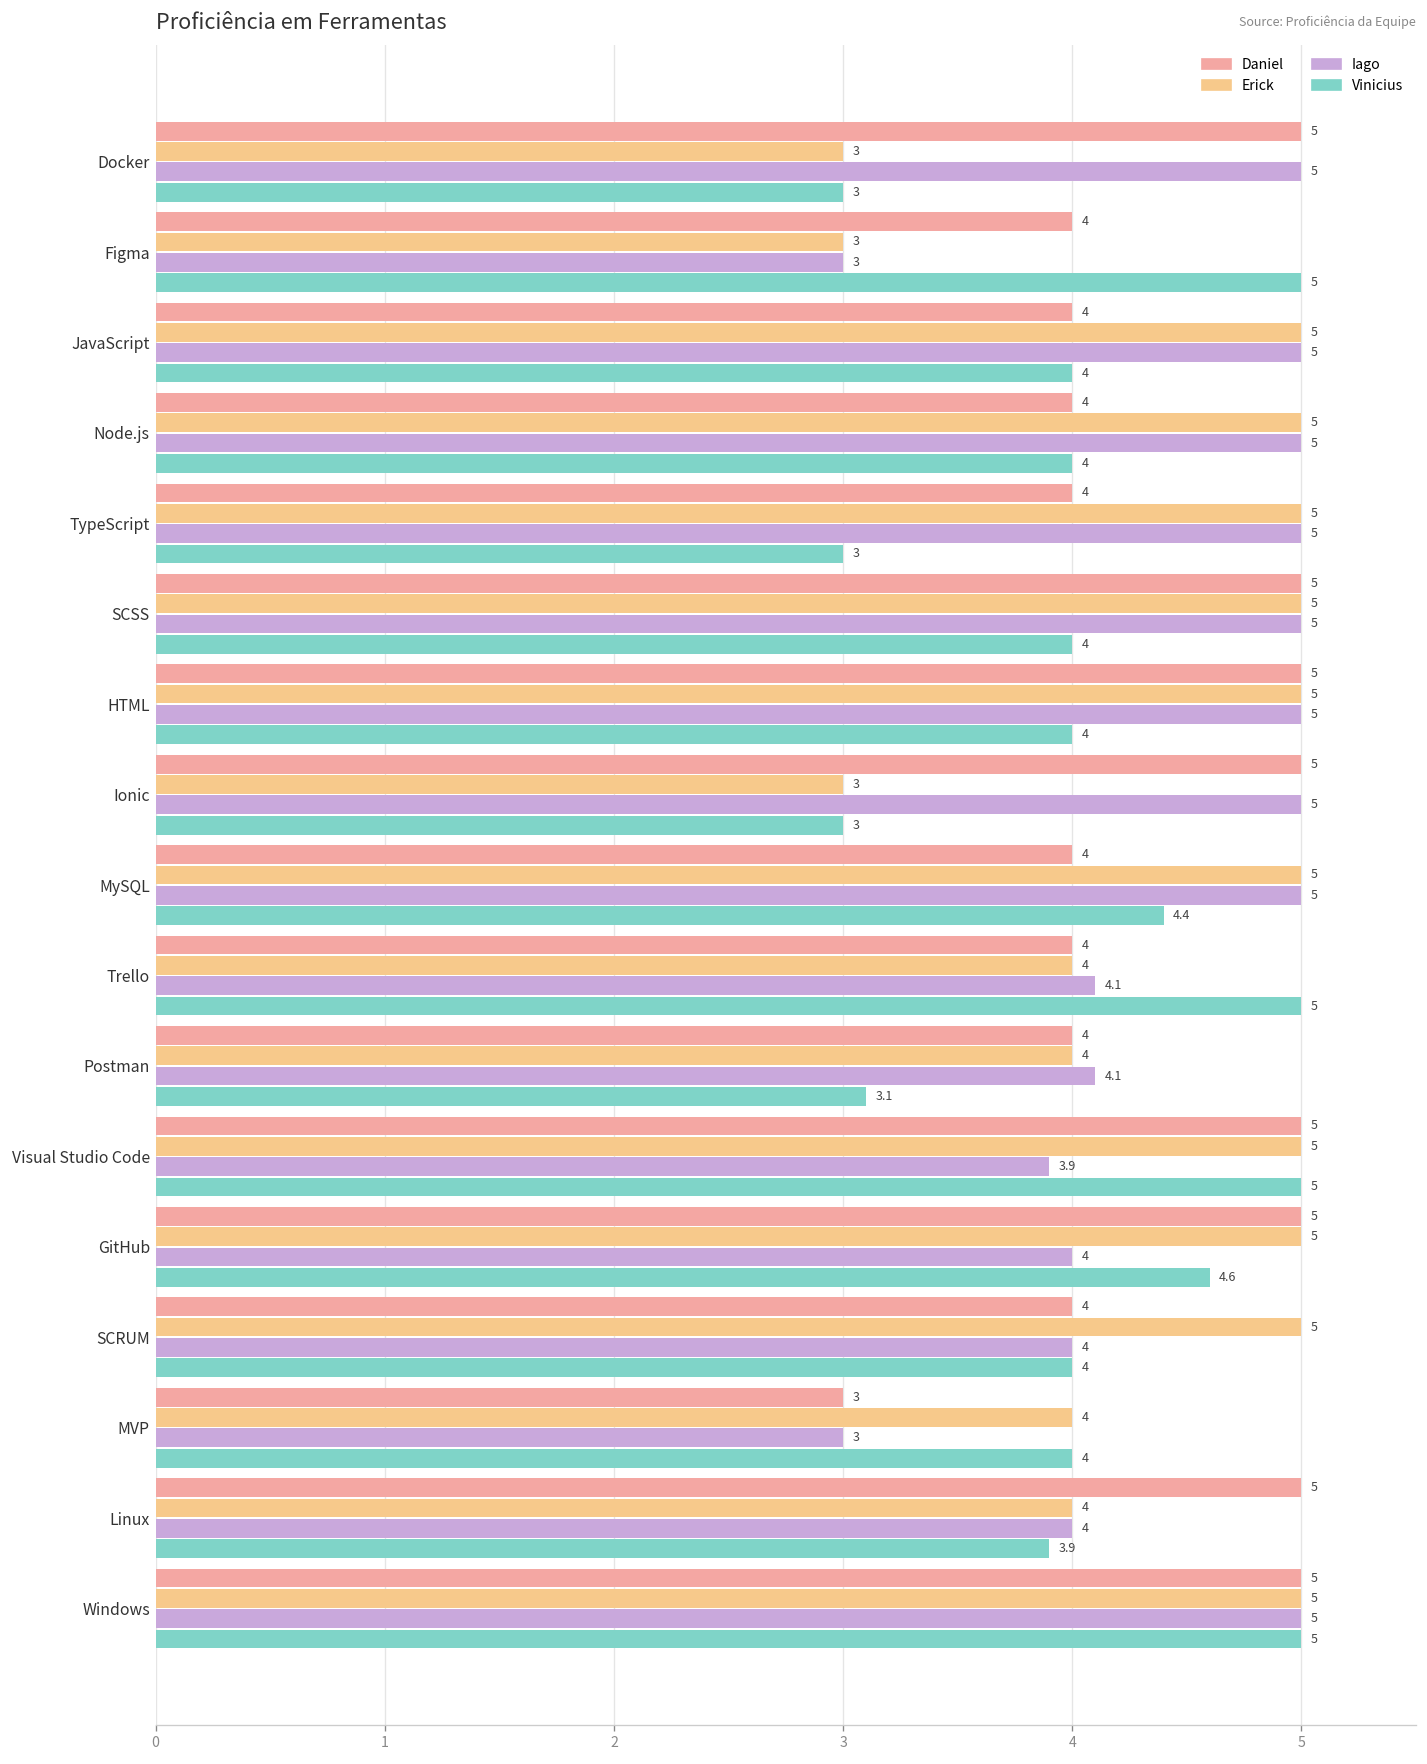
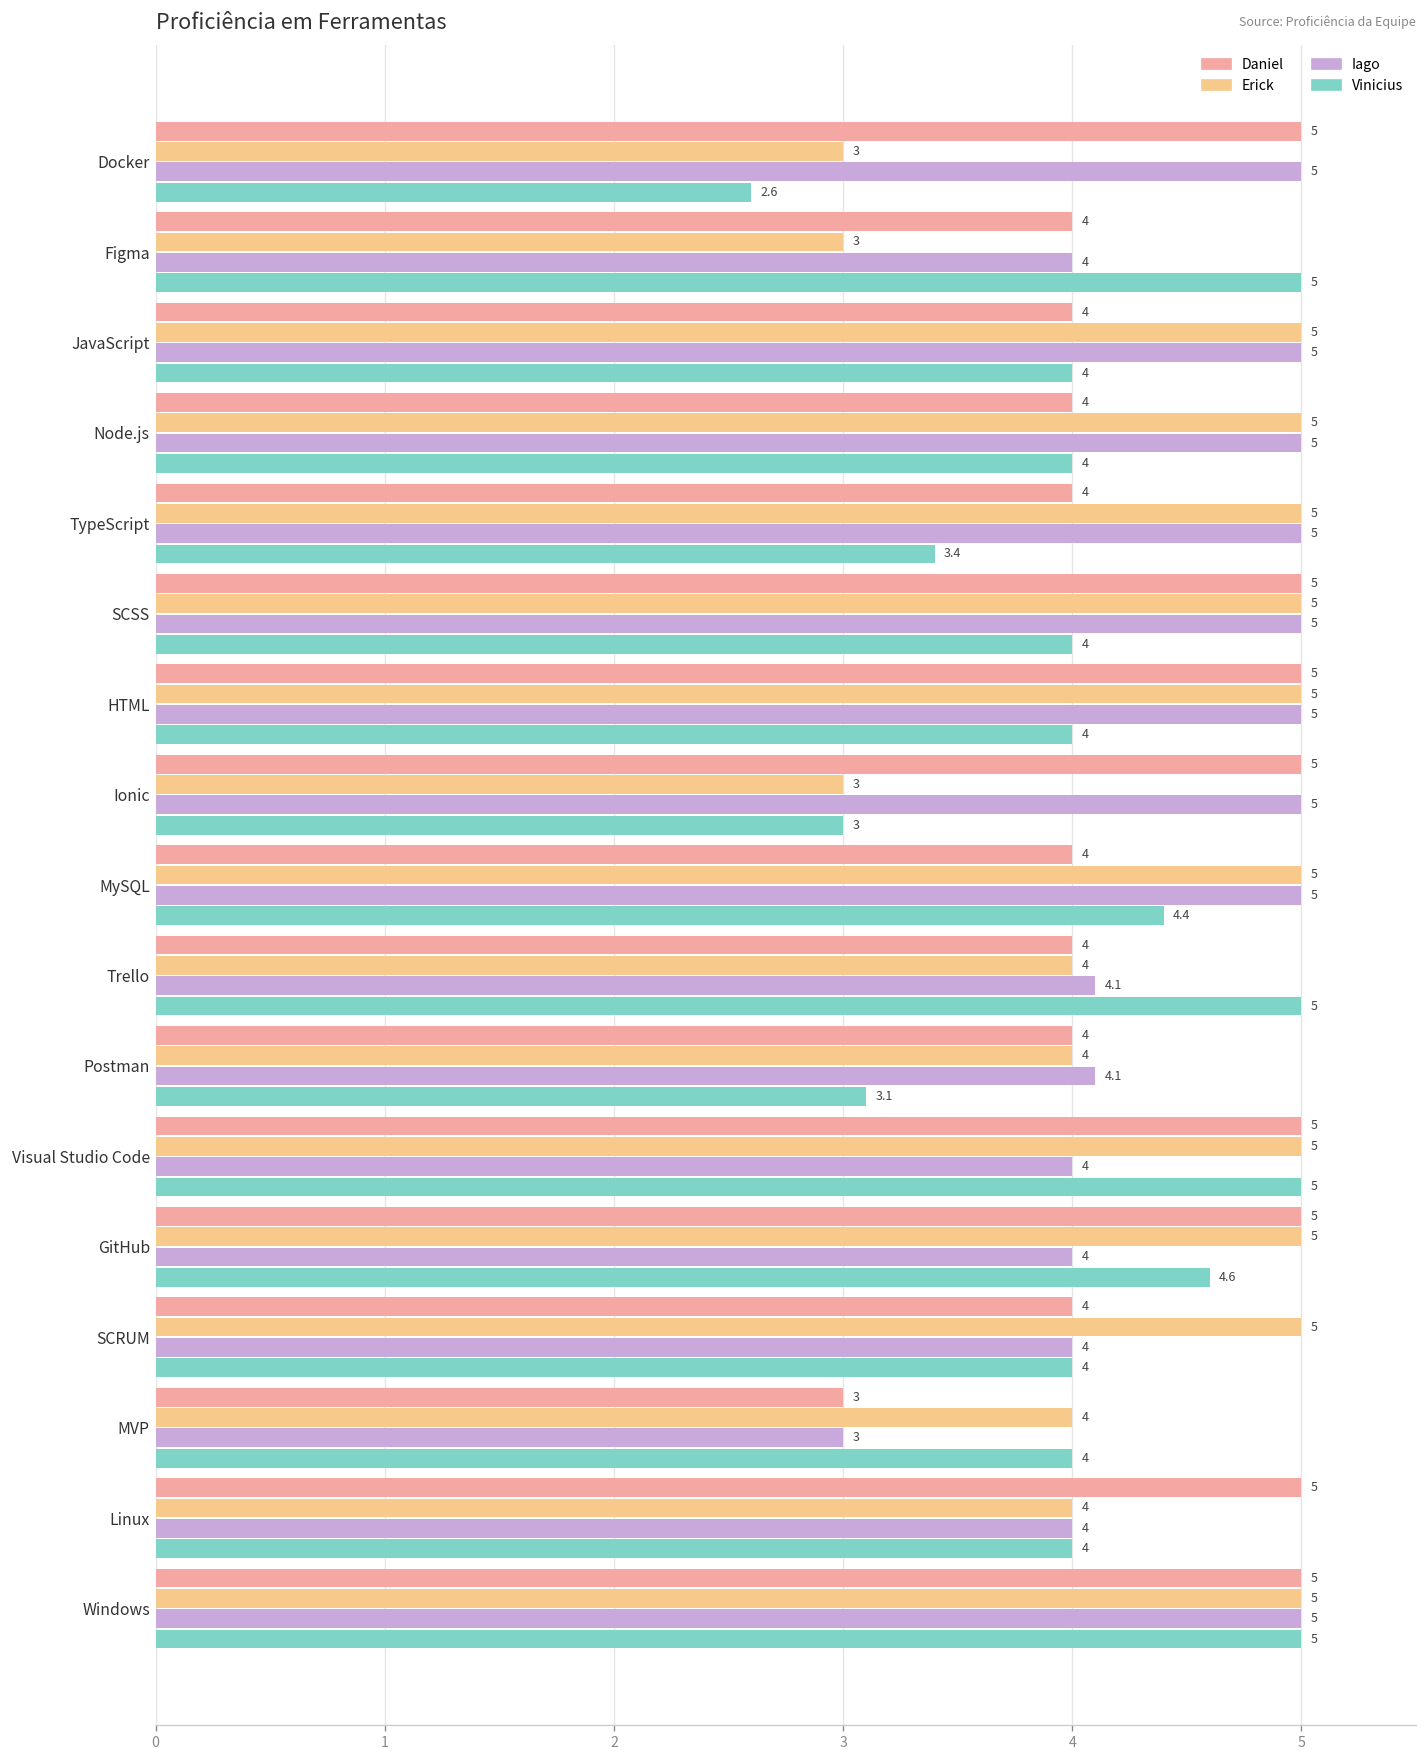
  {
    "Iago": {
      "Docker": 5,
-     "Figma": 3,
+     "Figma": 4,
      "JavaScript": 5,
      "Node.js": 5,
      "TypeScript": 5,
      "SCSS": 5,
      "HTML": 5,
      "Ionic": 5,
      "MySQL": 5,
      "Trello": 4.1,
      "Postman": 4.1,
-     "Visual Studio Code": 3.9,
+     "Visual Studio Code": 4,
      "GitHub": 4,
      "SCRUM": 4,
      "MVP": 3,
      "Linux": 4,
      "Windows": 5
    },
    "Vinicius": {
-     "Docker": 3,
+     "Docker": 2.6,
      "Figma": 5,
      "JavaScript": 4,
      "Node.js": 4,
-     "TypeScript": 3,
+     "TypeScript": 3.4,
      "SCSS": 4,
      "HTML": 4,
      "Ionic": 3,
      "MySQL": 4.4,
      "Trello": 5,
      "Postman": 3.1,
      "Visual Studio Code": 5,
      "GitHub": 4.6,
      "SCRUM": 4,
      "MVP": 4,
-     "Linux": 3.9,
+     "Linux": 4,
      "Windows": 5
    }
  }
